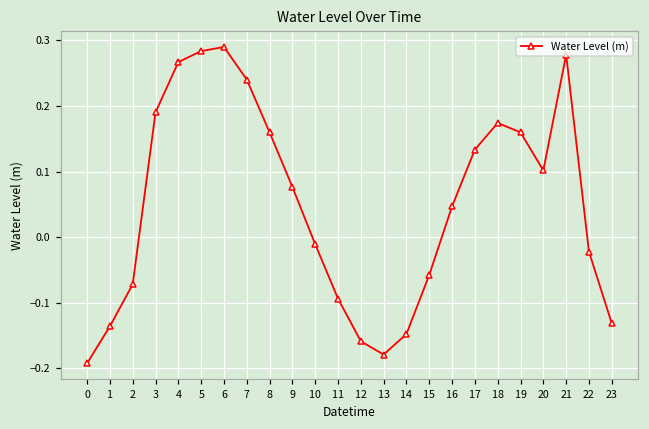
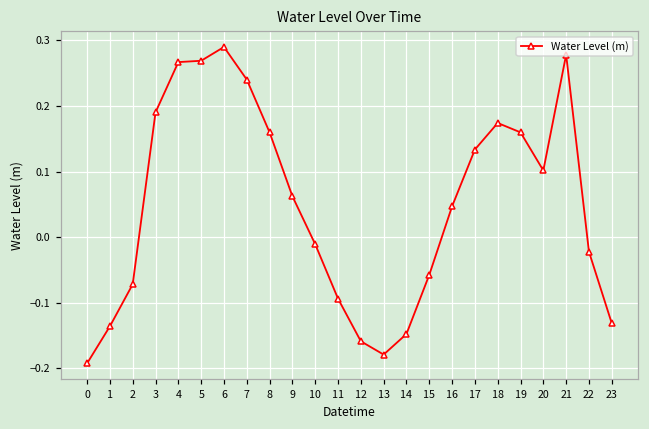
  {
    "0": -0.19,
    "1": -0.14,
    "2": -0.07,
    "3": 0.19,
    "4": 0.27,
-   "5": 0.28,
+   "5": 0.27,
    "6": 0.29,
    "7": 0.24,
    "8": 0.16,
-   "9": 0.08,
+   "9": 0.06,
    "10": -0.01,
    "11": -0.09,
    "12": -0.16,
    "13": -0.18,
    "14": -0.15,
    "15": -0.06,
    "16": 0.05,
    "17": 0.13,
    "18": 0.17,
    "19": 0.16,
    "20": 0.10,
    "22": -0.02,
    "23": -0.13
  }
